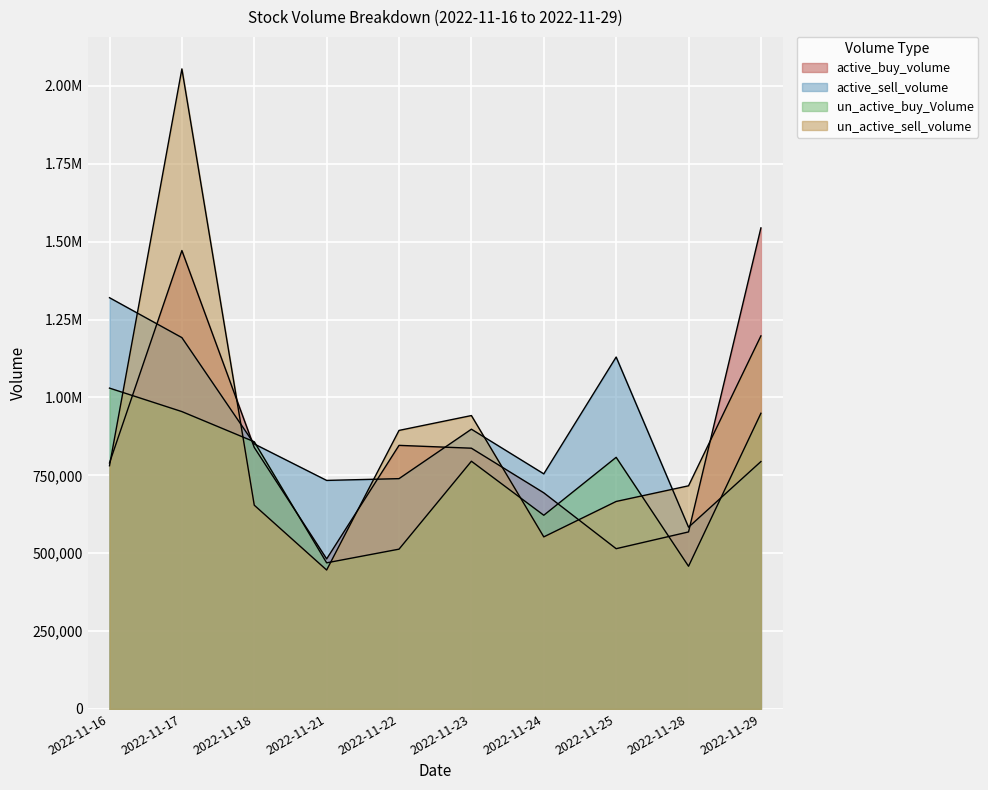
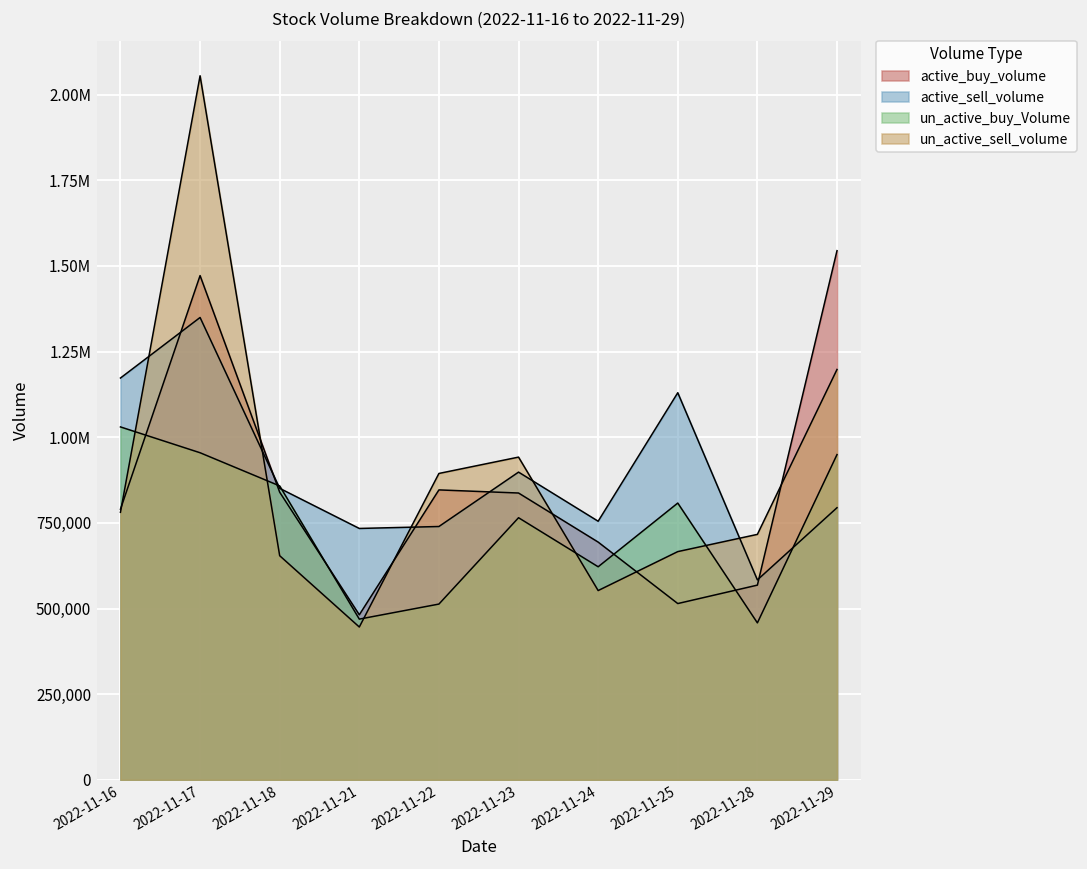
  {
    "active_sell_volume": {
-     "2022-11-16": "1,320,000",
-     "2022-11-17": "1,190,000",
+     "2022-11-16": "1,170,000",
+     "2022-11-17": "1,350,000",
      "2022-11-21": "730,000",
      "2022-11-22": "740,000",
      "2022-11-23": "900,000",
      "2022-11-24": "750,000",
      "2022-11-25": "1,130,000",
      "2022-11-28": "580,000",
      "2022-11-29": "790,000"
    },
    "un_active_buy_Volume": {
      "2022-11-16": "1,030,000",
      "2022-11-17": "950,000",
      "2022-11-21": "470,000",
      "2022-11-22": "510,000",
-     "2022-11-23": "800,000",
+     "2022-11-23": "770,000",
      "2022-11-24": "620,000",
      "2022-11-25": "810,000",
      "2022-11-28": "460,000",
      "2022-11-29": "950,000"
    }
  }
